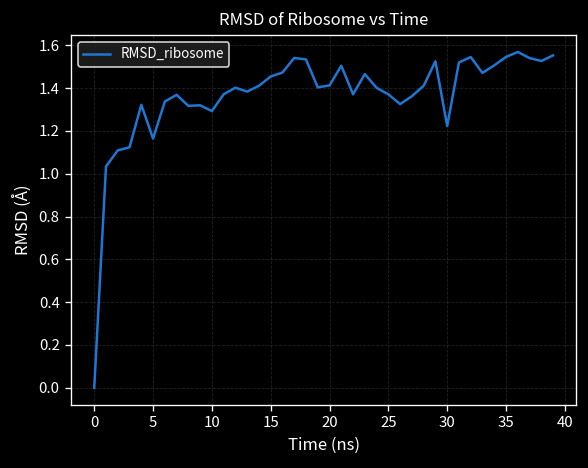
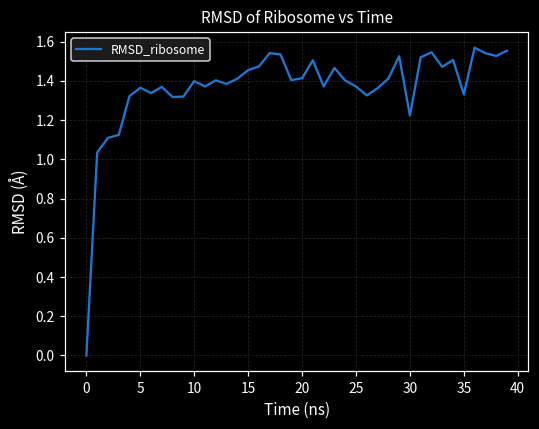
  {
    "0": 0.00,
-   "5": 1.16,
-   "10": 1.29,
+   "5": 1.36,
+   "10": 1.40,
    "15": 1.45,
    "20": 1.41,
    "25": 1.37,
    "30": 1.22,
-   "35": 1.55
+   "35": 1.33
  }
